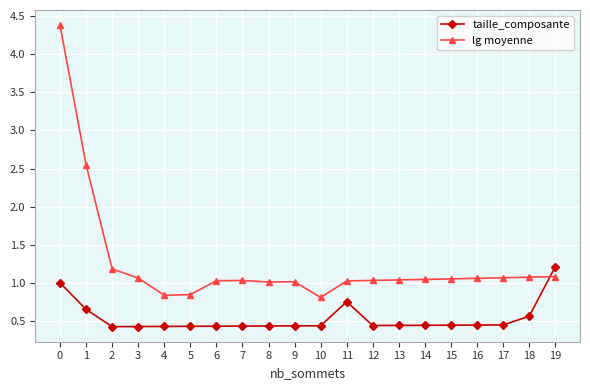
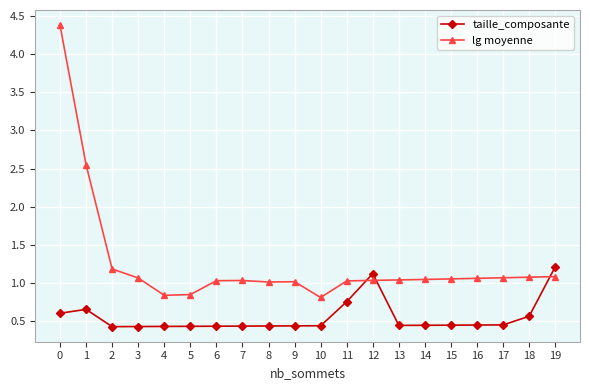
  {
    "taille_composante": {
-     "0": 1.0,
+     "0": 0.6,
      "1": 0.7,
      "2": 0.4,
      "3": 0.4,
      "4": 0.4,
      "5": 0.4,
      "6": 0.4,
      "7": 0.4,
      "8": 0.4,
      "9": 0.4,
      "10": 0.4,
      "11": 0.8,
-     "12": 0.4,
+     "12": 1.1,
      "13": 0.4,
      "14": 0.4,
      "15": 0.4,
      "16": 0.4,
      "17": 0.4,
      "18": 0.6,
      "19": 1.2
    },
    "lg moyenne": {
      "0": 4.4,
      "1": 2.6,
      "2": 1.2,
      "3": 1.1,
      "4": 0.8,
      "5": 0.8,
      "6": 1.0,
      "7": 1.0,
      "8": 1.0,
      "9": 1.0,
      "10": 0.8,
      "11": 1.0,
      "12": 1.0,
      "13": 1.0,
      "14": 1.0,
      "15": 1.1,
      "16": 1.1,
      "17": 1.1,
      "18": 1.1,
      "19": 1.1
    }
  }
